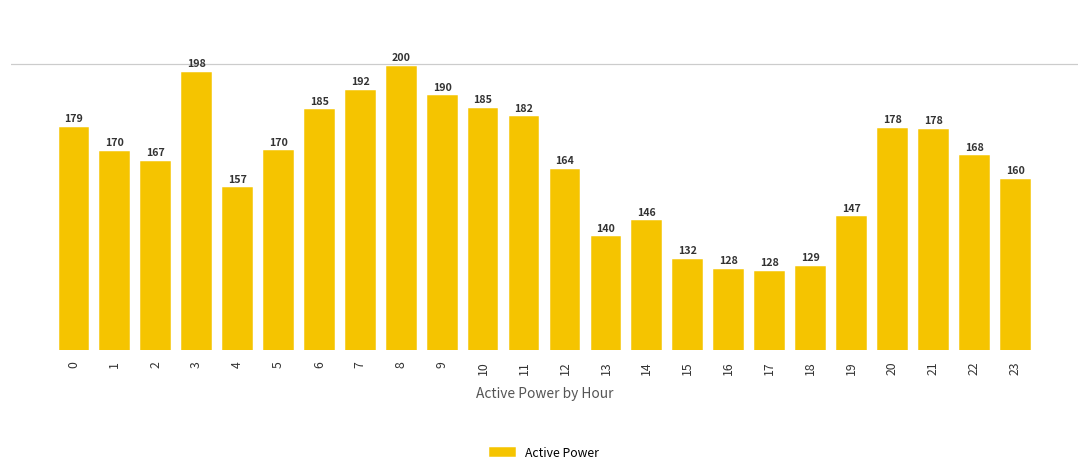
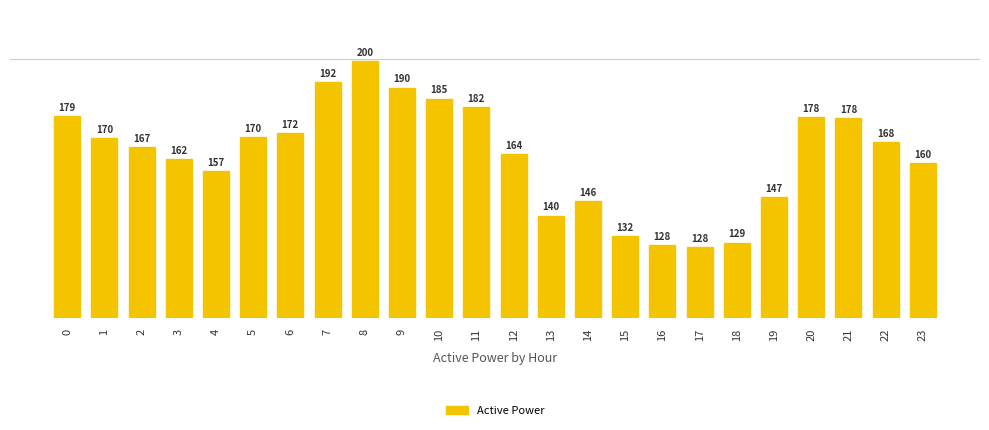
  {
    "0": 179,
    "1": 170,
    "2": 167,
-   "3": 198,
+   "3": 162,
    "4": 157,
    "5": 170,
-   "6": 185,
+   "6": 172,
    "7": 192,
    "8": 200,
    "9": 190,
    "10": 185,
    "11": 182,
    "12": 164,
    "13": 140,
    "14": 146,
    "15": 132,
    "16": 128,
    "17": 128,
    "18": 129,
    "19": 147,
    "20": 178,
    "21": 178,
    "22": 168,
    "23": 160
  }
